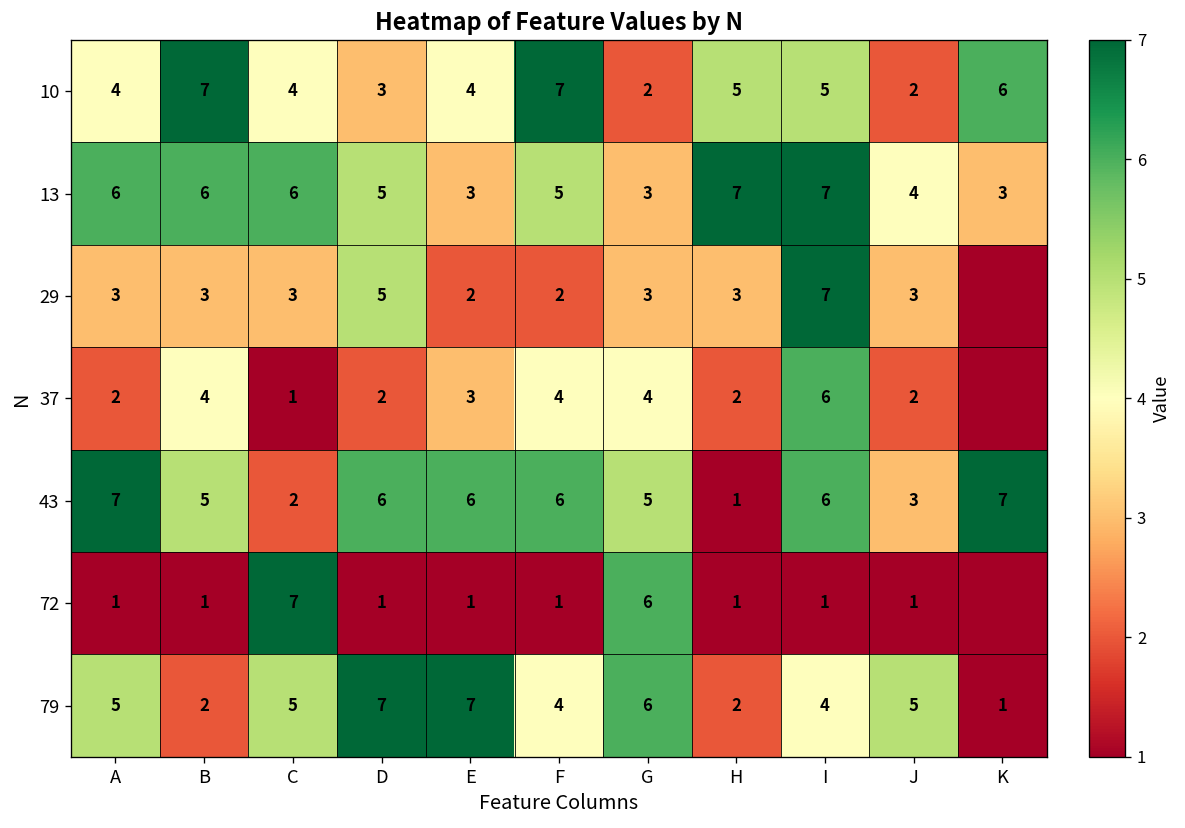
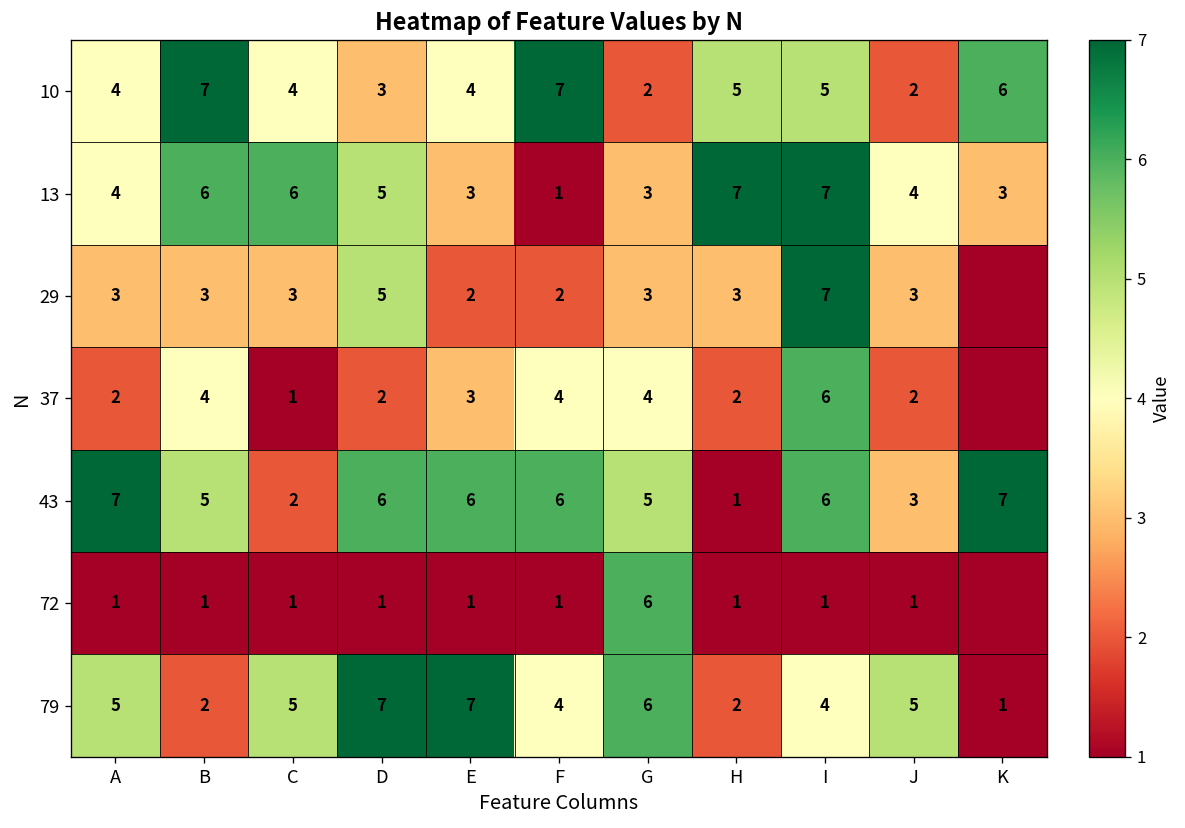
  {
    "10": {
      "A": 4,
      "B": 7,
      "C": 4,
      "D": 3,
      "E": 4,
      "F": 7,
      "G": 2,
      "H": 5,
      "I": 5,
      "J": 2,
      "K": 6
    },
    "13": {
-     "A": 6,
+     "A": 4,
      "B": 6,
      "C": 6,
      "D": 5,
      "E": 3,
-     "F": 5,
+     "F": 1,
      "G": 3,
      "H": 7,
      "I": 7,
      "J": 4,
      "K": 3
    },
    "29": {
      "A": 3,
      "B": 3,
      "C": 3,
      "D": 5,
      "E": 2,
      "F": 2,
      "G": 3,
      "H": 3,
      "I": 7,
      "J": 3
    },
    "37": {
      "A": 2,
      "B": 4,
      "C": 1,
      "D": 2,
      "E": 3,
      "F": 4,
      "G": 4,
      "H": 2,
      "I": 6,
      "J": 2
    },
    "43": {
      "A": 7,
      "B": 5,
      "C": 2,
      "D": 6,
      "E": 6,
      "F": 6,
      "G": 5,
      "H": 1,
      "I": 6,
      "J": 3,
      "K": 7
    },
    "72": {
      "A": 1,
      "B": 1,
-     "C": 7,
+     "C": 1,
      "D": 1,
      "E": 1,
      "F": 1,
      "G": 6,
      "H": 1,
      "I": 1,
      "J": 1
    },
    "79": {
      "A": 5,
      "B": 2,
      "C": 5,
      "D": 7,
      "E": 7,
      "F": 4,
      "G": 6,
      "H": 2,
      "I": 4,
      "J": 5,
      "K": 1
    }
  }
